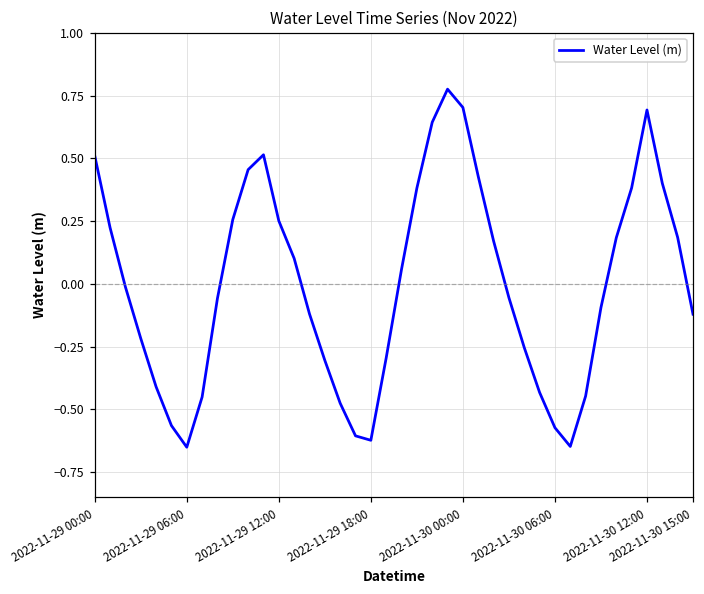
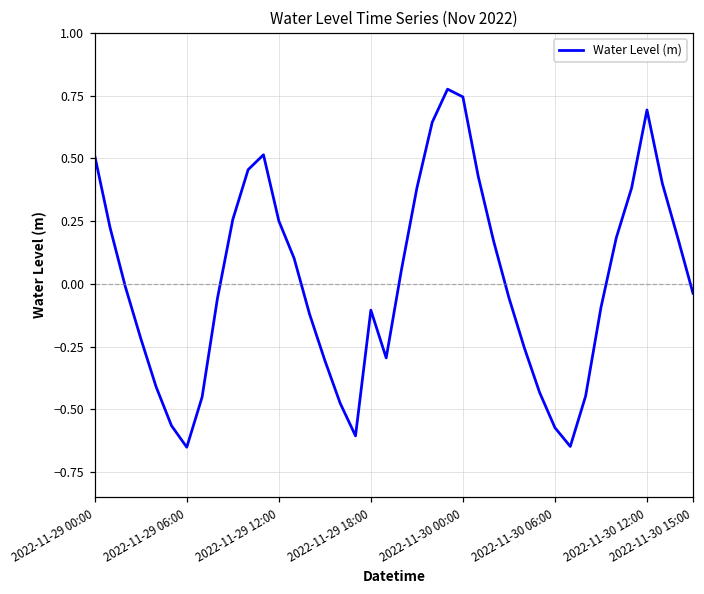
  {
    "2022-11-29 00:00": 0.51,
    "2022-11-29 06:00": -0.65,
    "2022-11-29 12:00": 0.25,
-   "2022-11-29 18:00": -0.62,
-   "2022-11-30 00:00": 0.70,
+   "2022-11-29 18:00": -0.10,
+   "2022-11-30 00:00": 0.74,
    "2022-11-30 06:00": -0.57,
    "2022-11-30 12:00": 0.69,
-   "2022-11-30 15:00": -0.12
+   "2022-11-30 15:00": -0.04
  }
